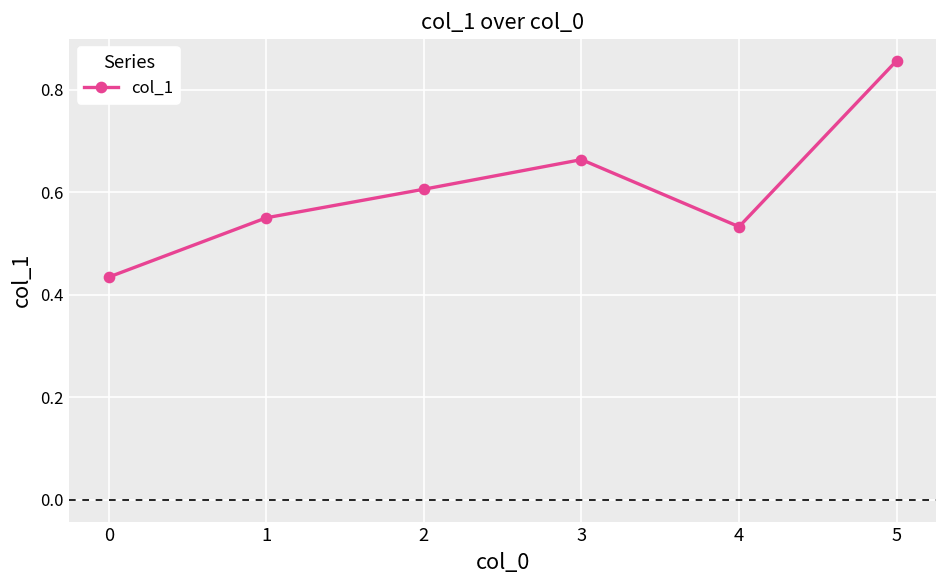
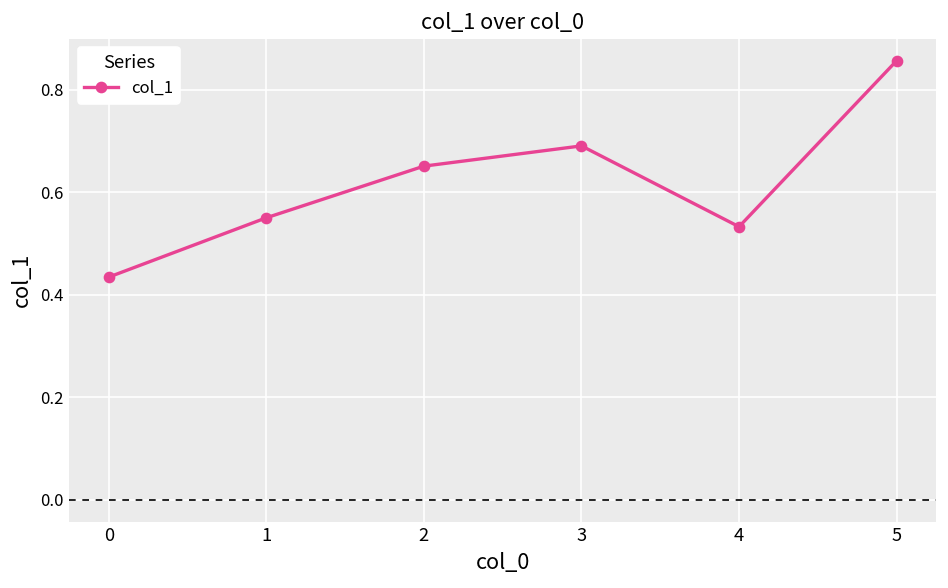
  {
    "0": 0.43,
    "1": 0.55,
-   "2": 0.61,
-   "3": 0.66,
+   "2": 0.65,
+   "3": 0.69,
    "4": 0.53,
    "5": 0.86
  }
